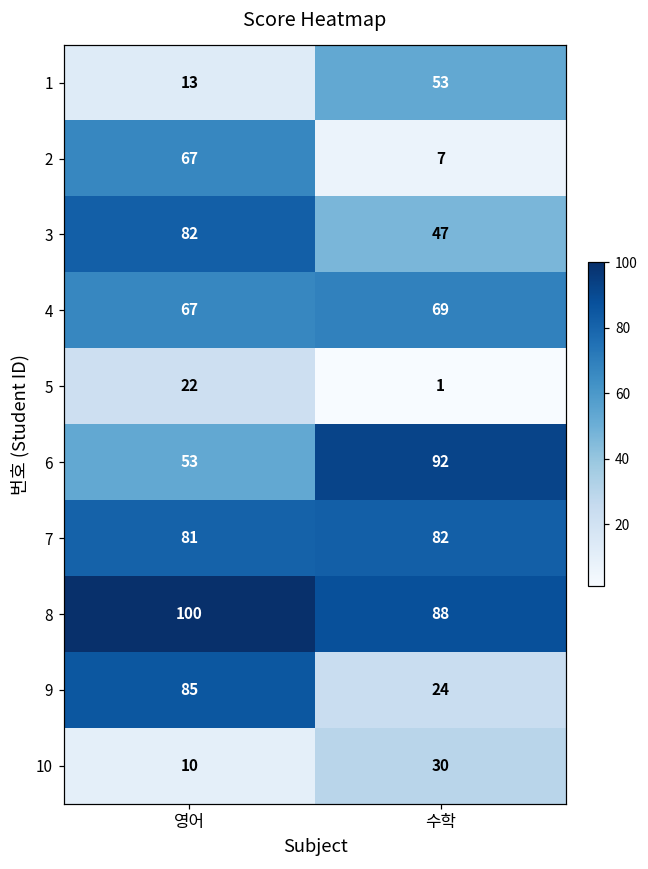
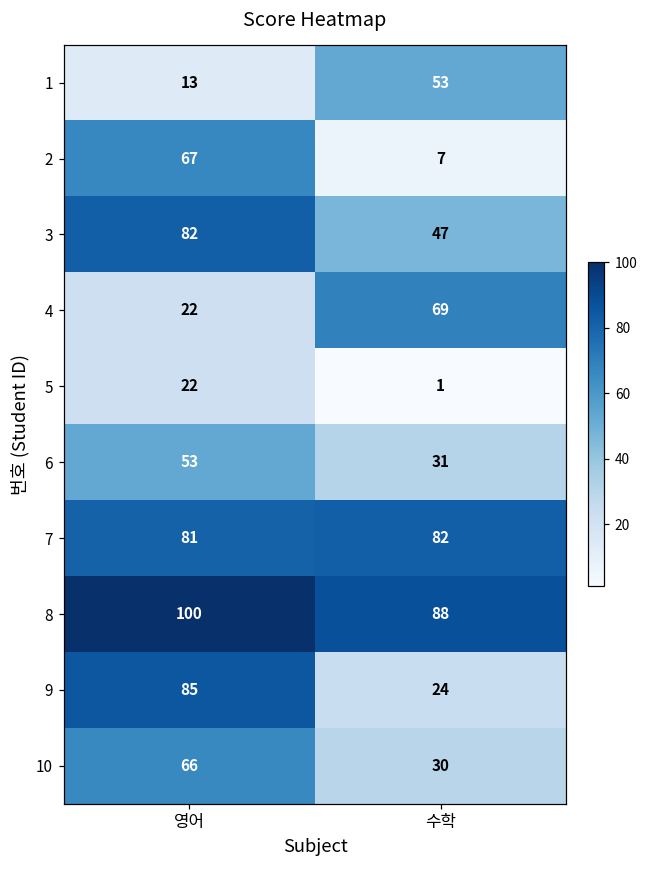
  {
    "1": {
      "영어": 13,
      "수학": 53
    },
    "2": {
      "영어": 67,
      "수학": 7
    },
    "3": {
      "영어": 82,
      "수학": 47
    },
    "4": {
-     "영어": 67,
+     "영어": 22,
      "수학": 69
    },
    "5": {
      "영어": 22,
      "수학": 1
    },
    "6": {
      "영어": 53,
-     "수학": 92
+     "수학": 31
    },
    "7": {
      "영어": 81,
      "수학": 82
    },
    "8": {
      "영어": 100,
      "수학": 88
    },
    "9": {
      "영어": 85,
      "수학": 24
    },
    "10": {
-     "영어": 10,
+     "영어": 66,
      "수학": 30
    }
  }
